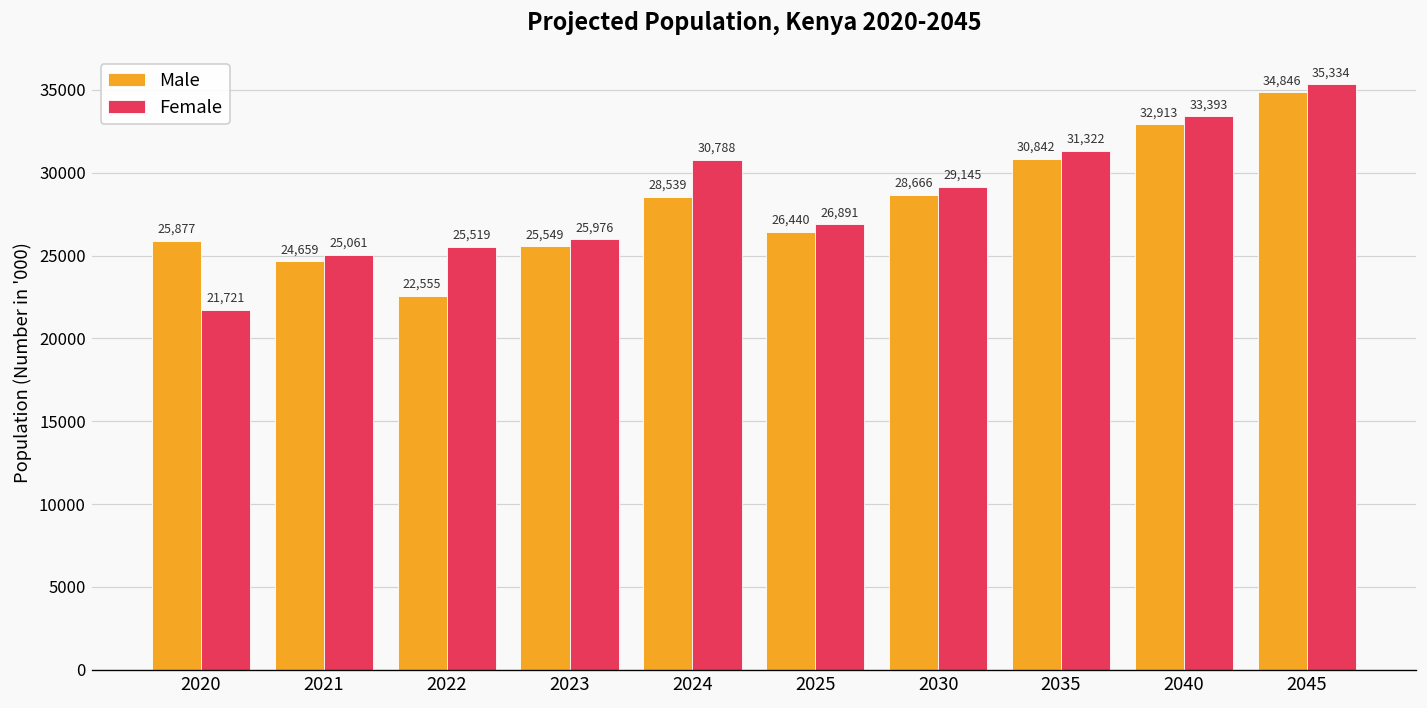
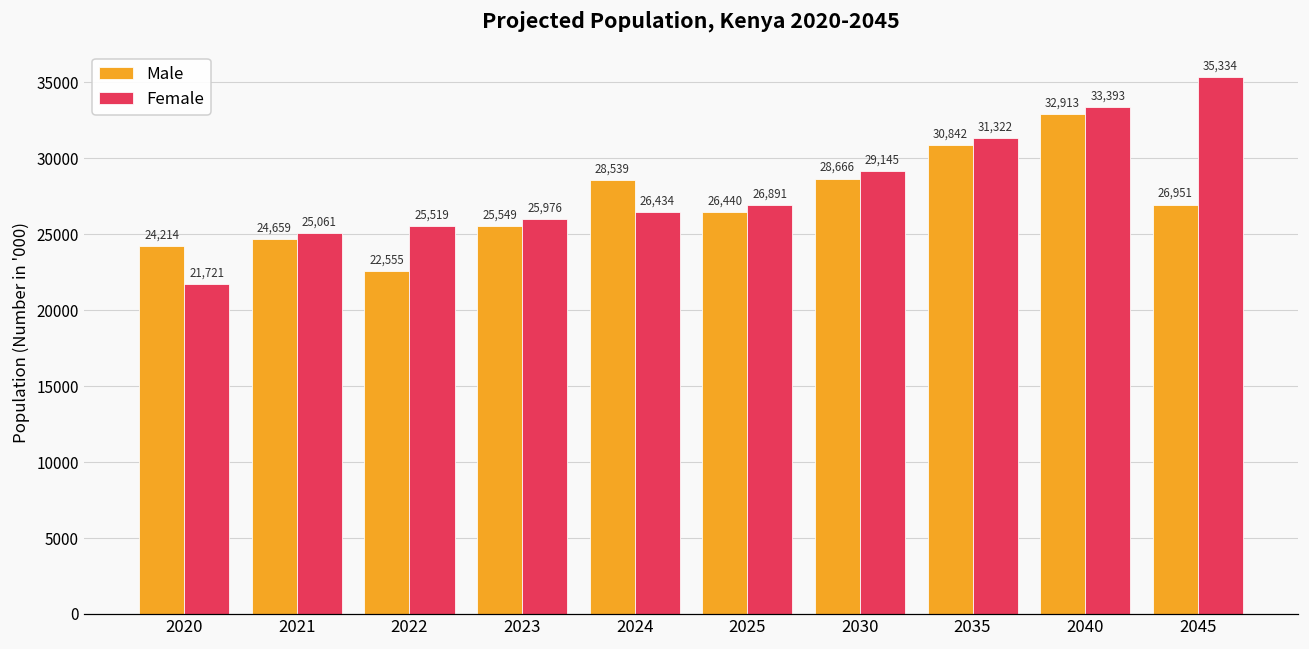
  {
    "Male": {
-     "2020": "25,877",
+     "2020": "24,214",
      "2021": "24,659",
      "2022": "22,555",
      "2023": "25,549",
      "2024": "28,539",
      "2025": "26,440",
      "2030": "28,666",
      "2035": "30,842",
      "2040": "32,913",
-     "2045": "34,846"
+     "2045": "26,951"
    },
    "Female": {
      "2020": "21,721",
      "2021": "25,061",
      "2022": "25,519",
      "2023": "25,976",
-     "2024": "30,788",
+     "2024": "26,434",
      "2025": "26,891",
      "2030": "29,145",
      "2035": "31,322",
      "2040": "33,393",
      "2045": "35,334"
    }
  }
